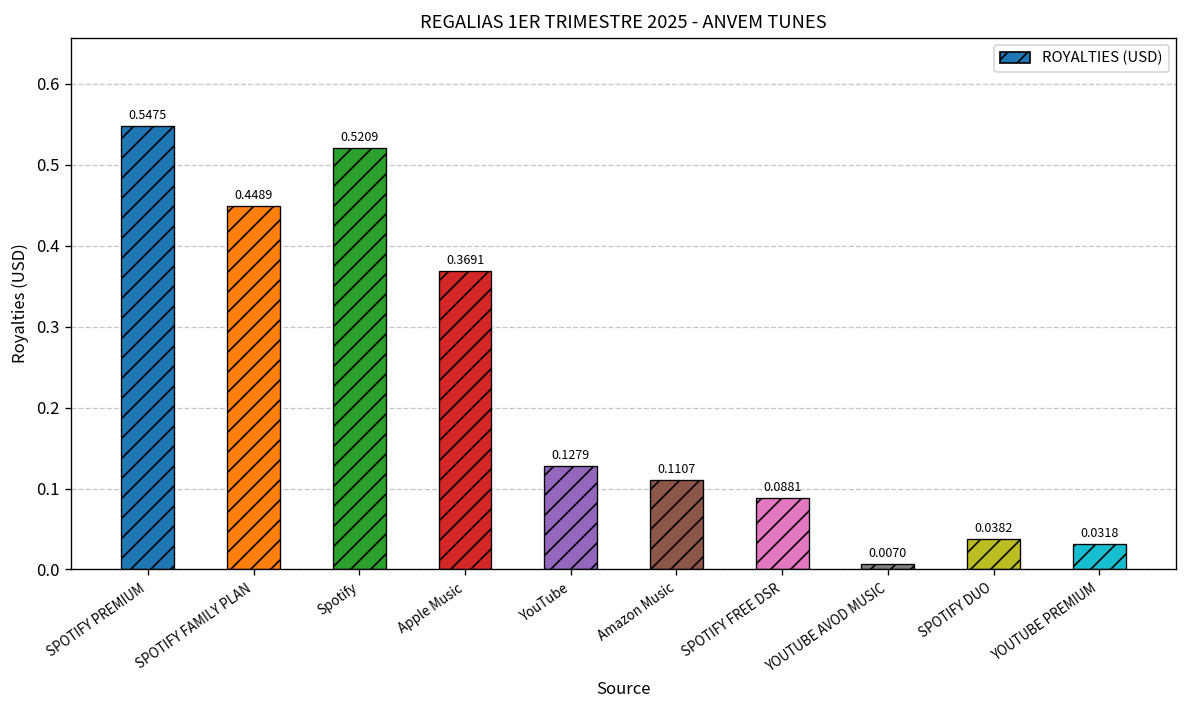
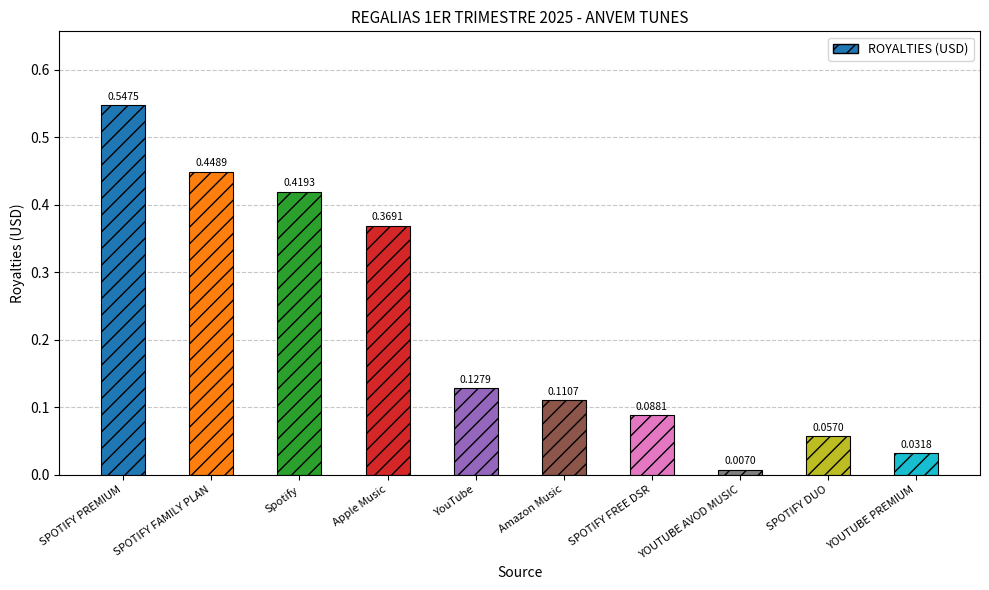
  {
    "SPOTIFY PREMIUM": 0.5475,
    "SPOTIFY FAMILY PLAN": 0.4489,
-   "Spotify": 0.5209,
+   "Spotify": 0.4193,
    "Apple Music": 0.3691,
    "YouTube": 0.1279,
    "Amazon Music": 0.1107,
    "SPOTIFY FREE DSR": 0.0881,
    "YOUTUBE AVOD MUSIC": 0.0070,
-   "SPOTIFY DUO": 0.0382,
+   "SPOTIFY DUO": 0.0570,
    "YOUTUBE PREMIUM": 0.0318
  }
